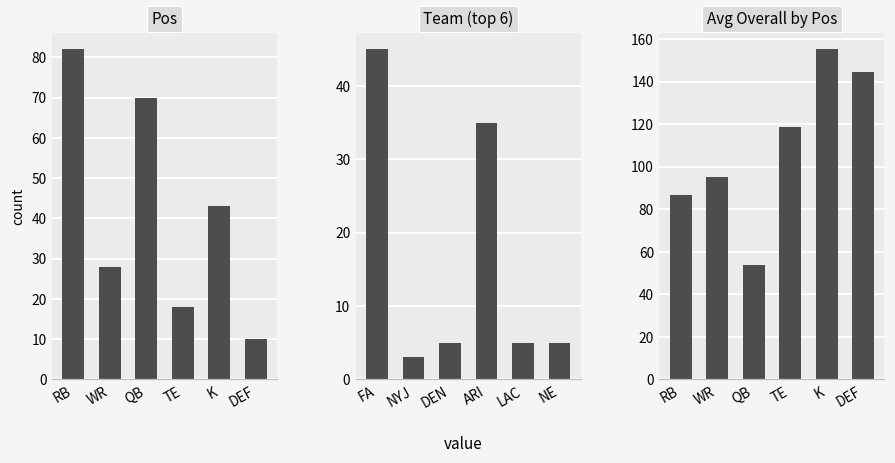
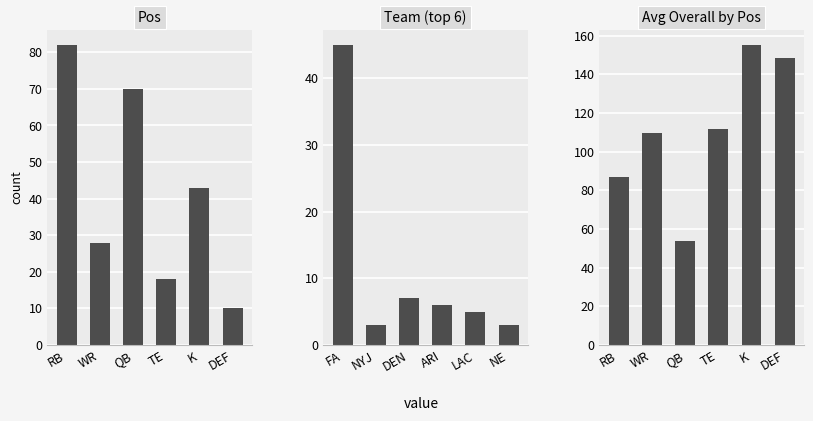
  {
    "Pos": {
      "RB": 82,
      "WR": 28,
      "QB": 70,
      "TE": 18,
      "K": 43,
      "DEF": 10
    },
    "Team (top 6)": {
      "FA": 45,
      "NYJ": 3,
-     "DEN": 5,
-     "ARI": 35,
+     "DEN": 7,
+     "ARI": 6,
      "LAC": 5,
-     "NE": 5
+     "NE": 3
    },
    "Avg Overall by Pos": {
      "RB": 87,
-     "WR": 95,
+     "WR": 110,
      "QB": 54,
-     "TE": 119,
+     "TE": 112,
      "K": 155,
-     "DEF": 144
+     "DEF": 149
    }
  }
